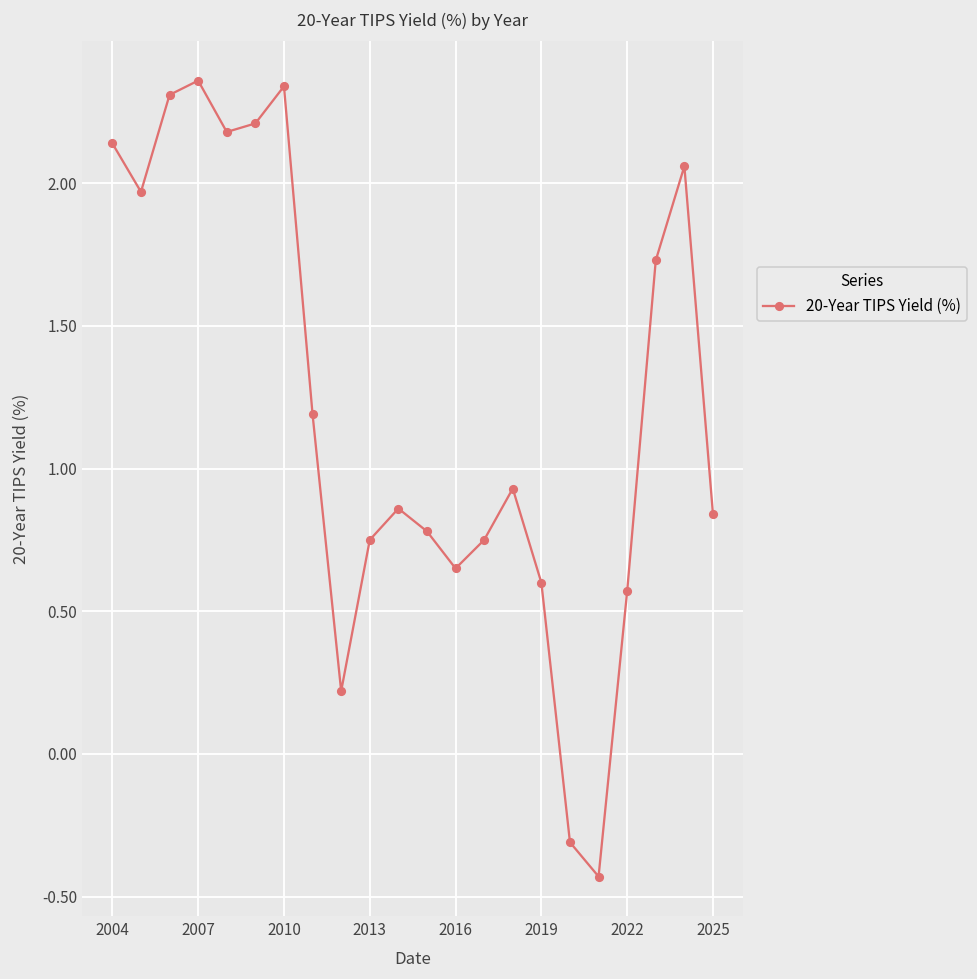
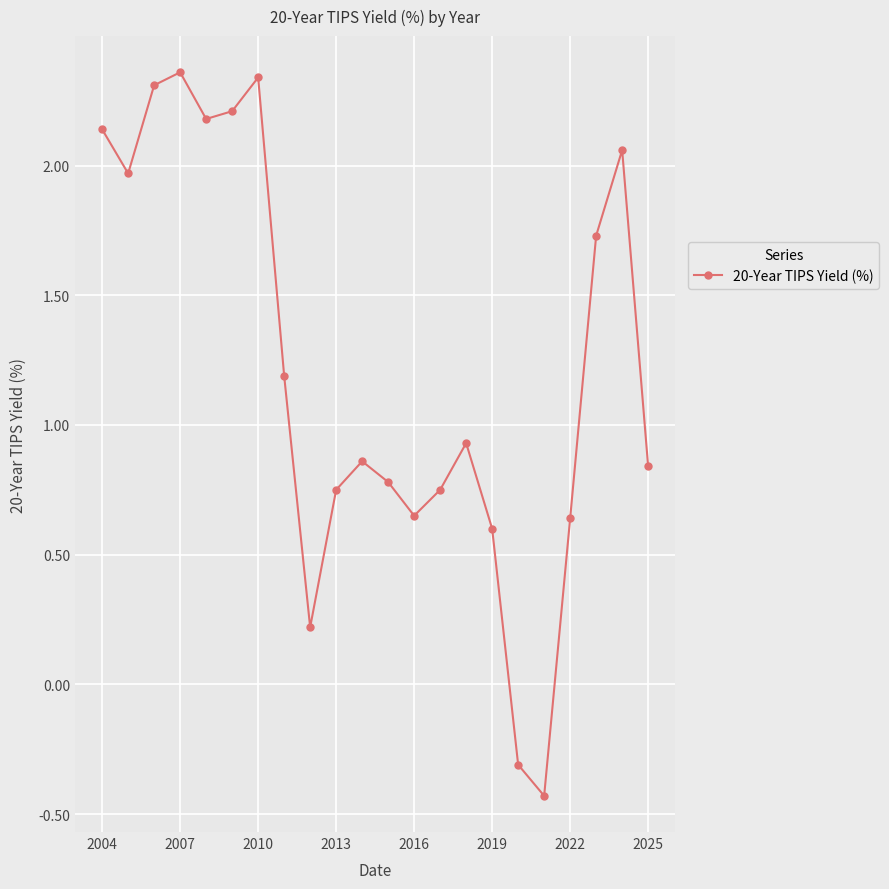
  {
    "2004": 2.14,
    "2007": 2.36,
    "2010": 2.34,
    "2013": 0.75,
    "2016": 0.65,
    "2019": 0.60,
-   "2022": 0.57,
+   "2022": 0.64,
    "2025": 0.84
  }
